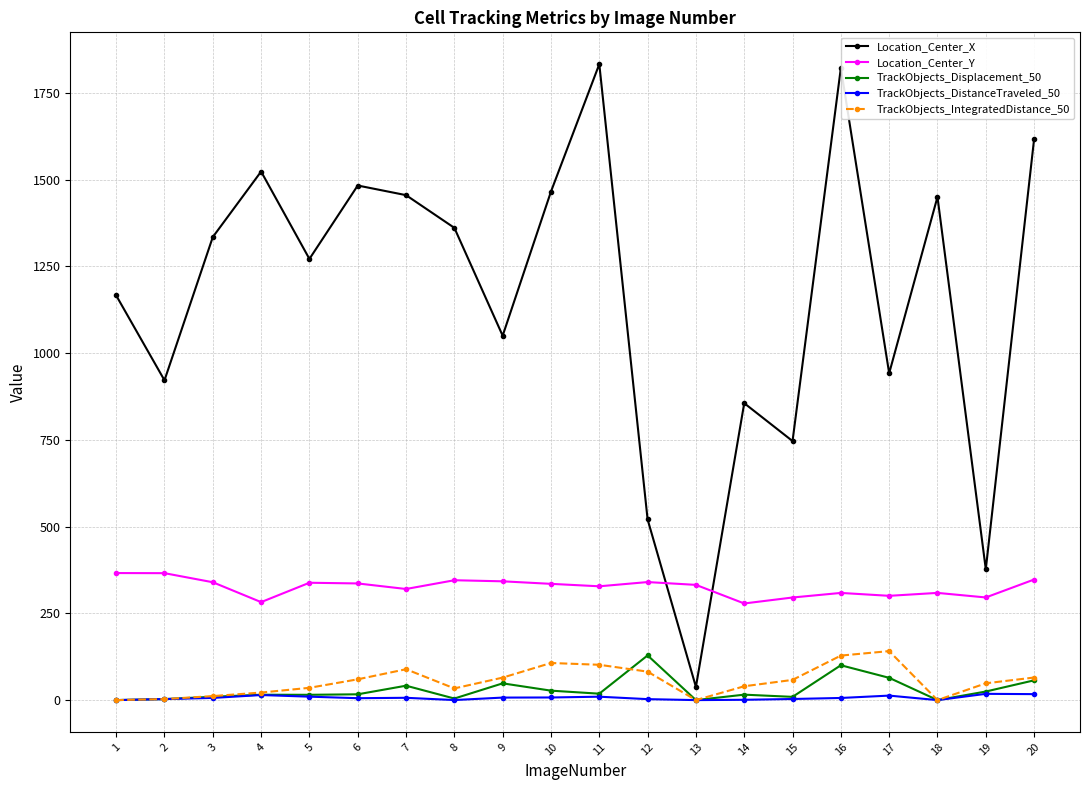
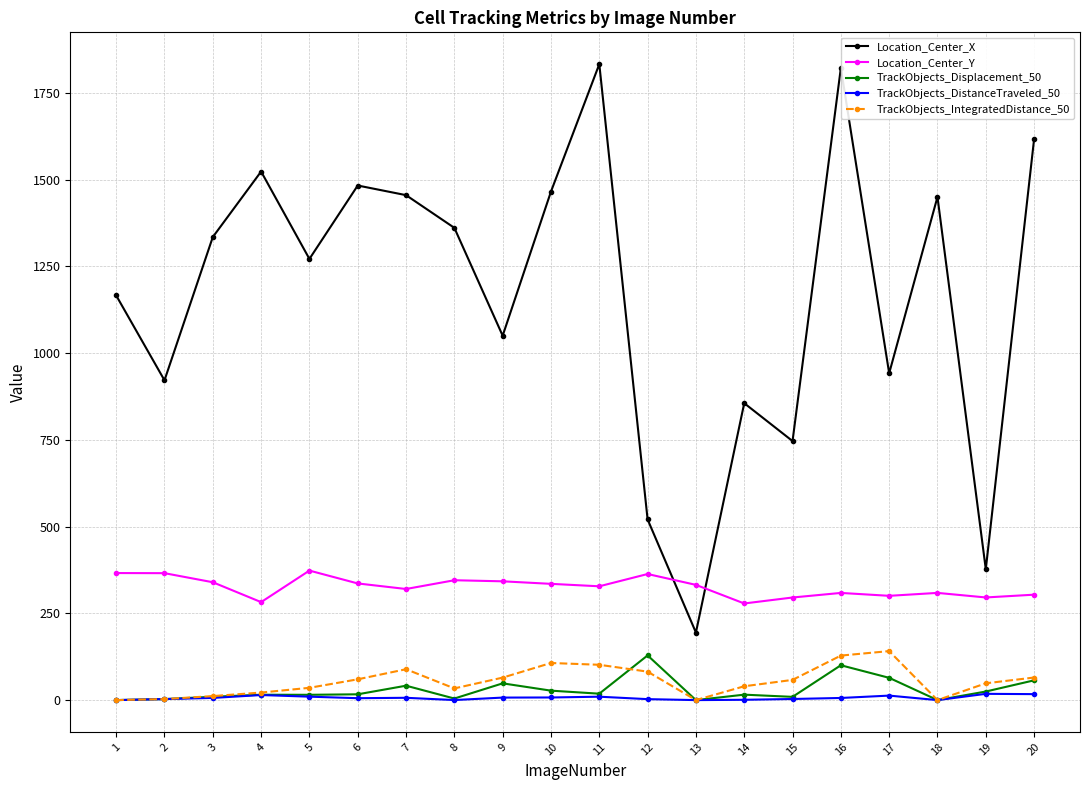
  {
    "Location_Center_X": {
      "1": 1170,
      "2": 920,
      "3": 1330,
      "4": 1520,
      "5": 1270,
      "6": 1480,
      "7": 1460,
      "8": 1360,
      "9": 1050,
      "10": 1470,
      "11": 1830,
      "12": 520,
-     "13": 40,
+     "13": 190,
      "14": 860,
      "15": 750,
      "16": 1820,
      "17": 940,
      "18": 1450,
      "19": 380,
      "20": 1620
    },
    "Location_Center_Y": {
      "1": 370,
      "2": 370,
      "3": 340,
      "4": 280,
-     "5": 340,
+     "5": 370,
      "6": 340,
      "7": 320,
      "8": 350,
      "9": 340,
      "10": 340,
      "11": 330,
-     "12": 340,
+     "12": 360,
      "13": 330,
      "14": 280,
      "15": 300,
      "16": 310,
      "17": 300,
      "18": 310,
      "19": 300,
-     "20": 350
+     "20": 300
    },
    "TrackObjects_Displacement_50": {
      "6": 20,
      "7": 40,
      "9": 50,
      "10": 30,
      "11": 20,
      "12": 130,
      "14": 20,
      "16": 100,
      "17": 60,
      "20": 60
    },
    "TrackObjects_DistanceTraveled_50": {
      "6": 10,
      "7": 10,
      "9": 10,
      "10": 10,
      "11": 10,
      "12": 0,
      "14": 0,
      "16": 10,
      "17": 10,
      "20": 20
    },
    "TrackObjects_IntegratedDistance_50": {
      "5": 40,
      "6": 60,
      "7": 90,
      "8": 30,
      "9": 60,
      "10": 110,
      "11": 100,
      "12": 80,
      "14": 40,
      "15": 60,
      "16": 130,
      "17": 140,
      "19": 50,
      "20": 70
    }
  }
